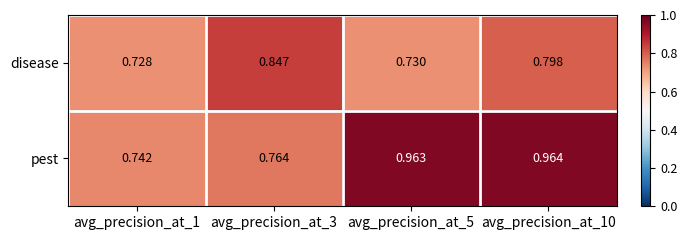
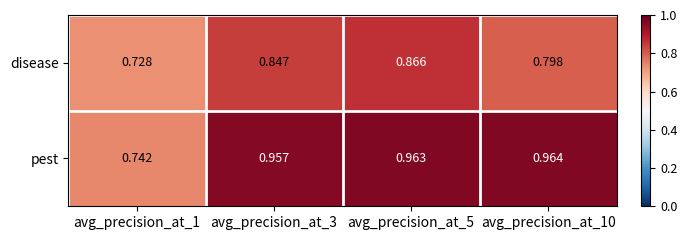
  {
    "disease": {
      "avg_precision_at_1": 0.728,
      "avg_precision_at_3": 0.847,
-     "avg_precision_at_5": 0.730,
+     "avg_precision_at_5": 0.866,
      "avg_precision_at_10": 0.798
    },
    "pest": {
      "avg_precision_at_1": 0.742,
-     "avg_precision_at_3": 0.764,
+     "avg_precision_at_3": 0.957,
      "avg_precision_at_5": 0.963,
      "avg_precision_at_10": 0.964
    }
  }
